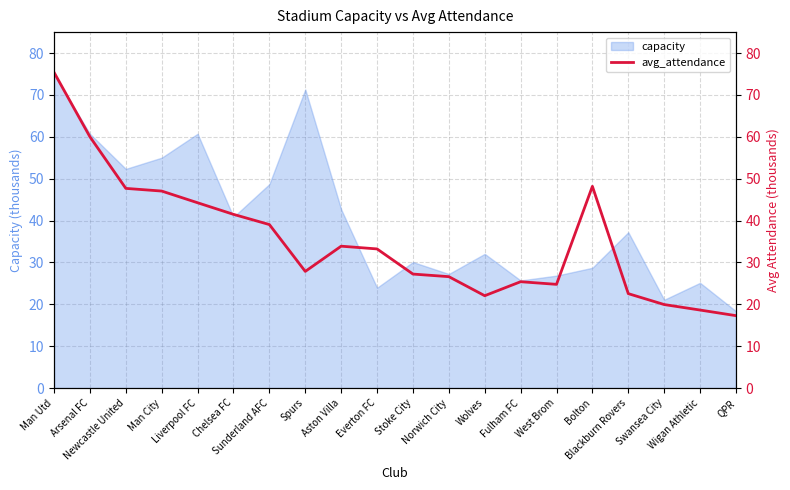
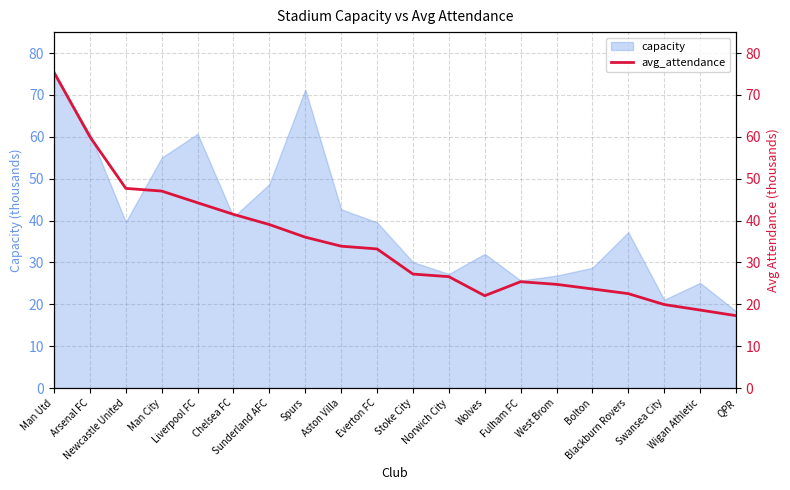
  {
    "capacity": {
      "Man Utd": 75,
      "Arsenal FC": 61,
-     "Newcastle United": 52,
+     "Newcastle United": 40,
      "Man City": 55,
      "Liverpool FC": 61,
      "Chelsea FC": 41,
      "Sunderland AFC": 49,
      "Spurs": 71,
      "Aston Villa": 43,
-     "Everton FC": 24,
+     "Everton FC": 40,
      "Stoke City": 30,
      "Norwich City": 27,
      "Wolves": 32,
      "Fulham FC": 26,
      "West Brom": 27,
      "Bolton": 29,
      "Blackburn Rovers": 37,
      "Swansea City": 21,
      "Wigan Athletic": 25,
      "QPR": 18
    },
    "avg_attendance": {
      "Man Utd": 75,
      "Arsenal FC": 60,
      "Newcastle United": 48,
      "Man City": 47,
      "Liverpool FC": 44,
      "Chelsea FC": 41,
      "Sunderland AFC": 39,
-     "Spurs": 28,
+     "Spurs": 36,
      "Aston Villa": 34,
      "Everton FC": 33,
      "Stoke City": 27,
      "Norwich City": 27,
      "Wolves": 22,
      "Fulham FC": 25,
      "West Brom": 25,
-     "Bolton": 48,
+     "Bolton": 24,
      "Blackburn Rovers": 23,
      "Swansea City": 20,
      "Wigan Athletic": 19,
      "QPR": 17
    }
  }
